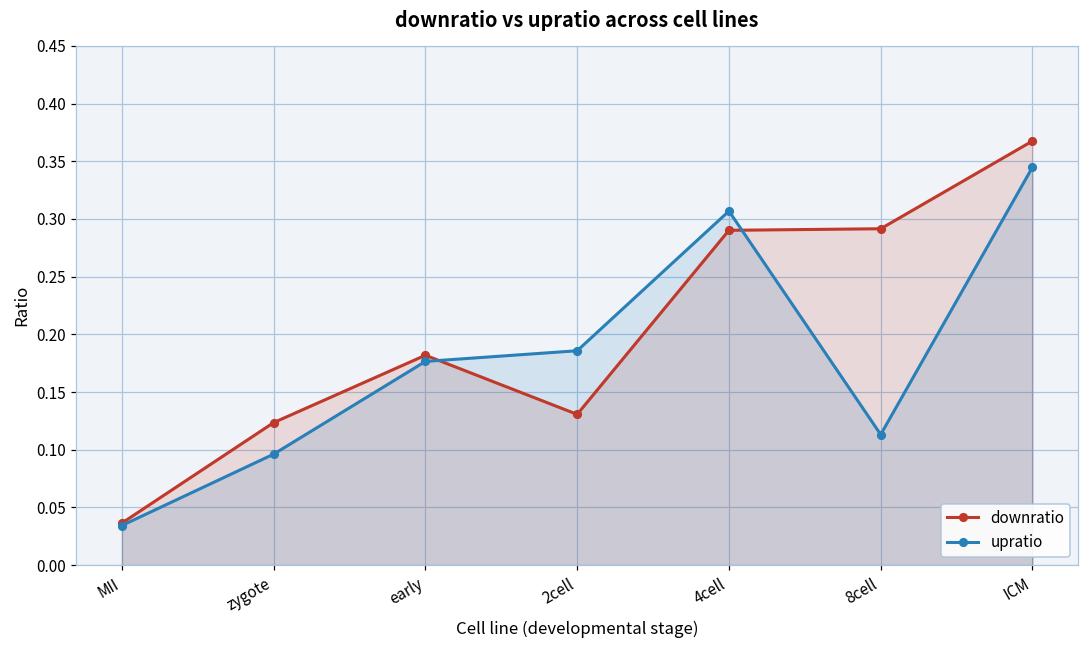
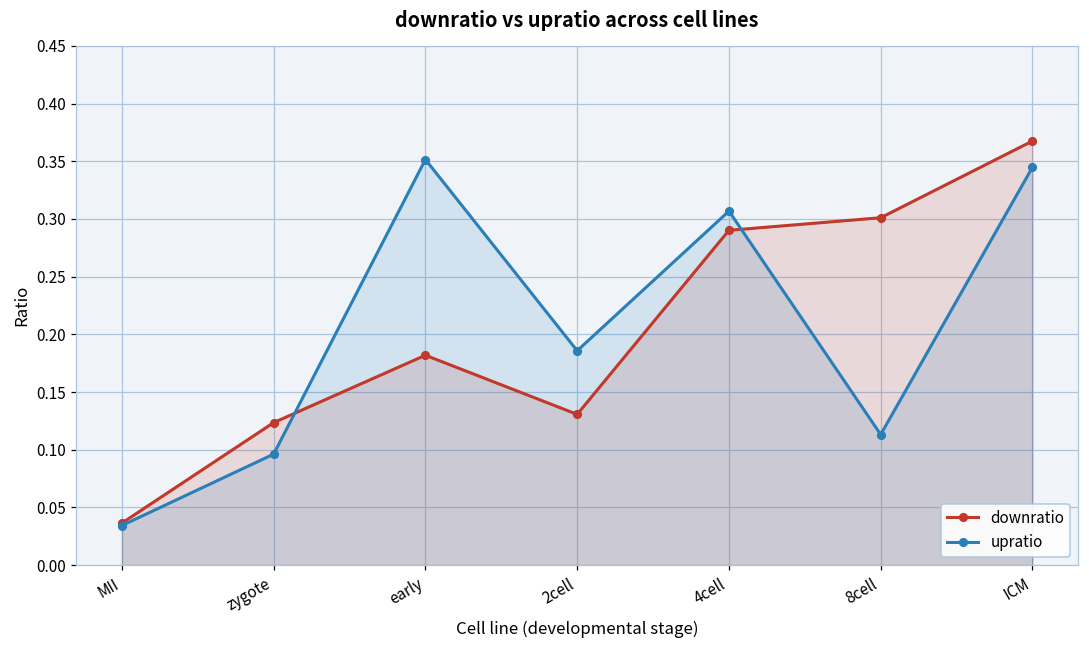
  {
    "downratio": {
      "zygote": 0.124,
      "early": 0.182,
      "2cell": 0.131,
      "4cell": 0.290,
-     "8cell": 0.291,
+     "8cell": 0.301,
      "ICM": 0.368
    },
    "upratio": {
      "zygote": 0.096,
-     "early": 0.177,
+     "early": 0.351,
      "2cell": 0.186,
      "4cell": 0.307,
      "8cell": 0.113,
      "ICM": 0.345
    }
  }
